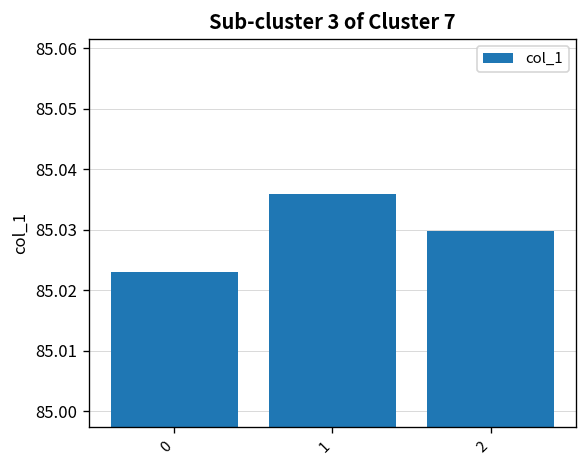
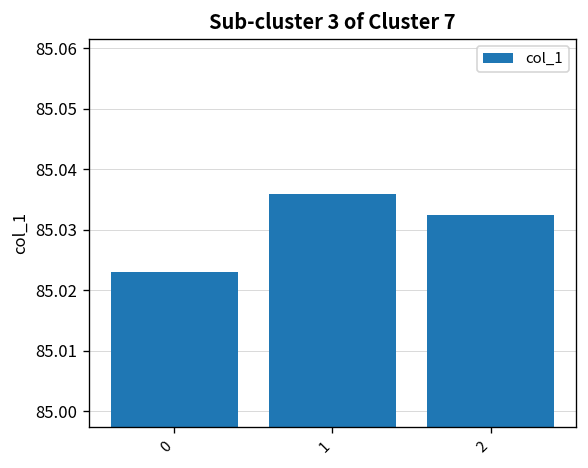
  {
    "0": 85.023,
    "1": 85.036,
-   "2": 85.030
+   "2": 85.032
  }
